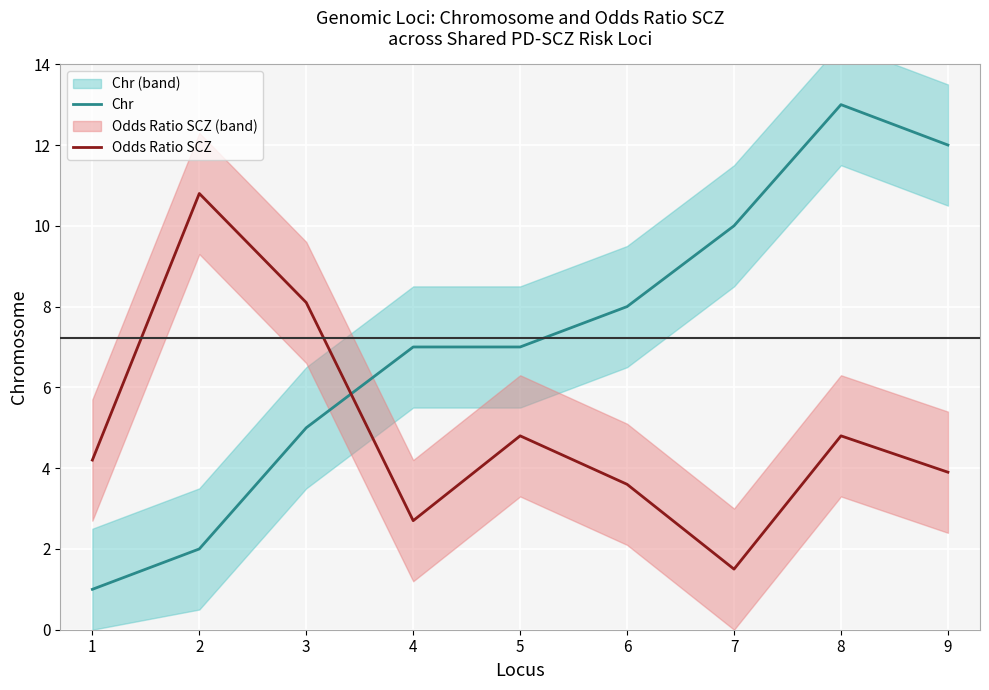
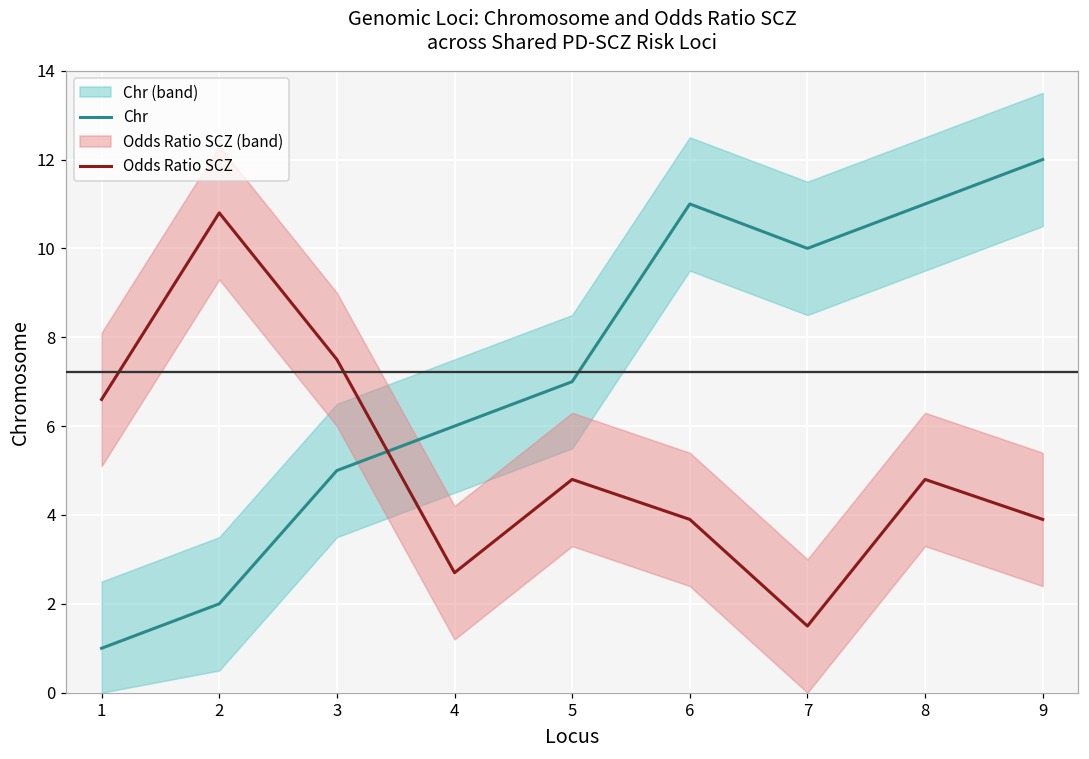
  {
    "Chr": {
      "1": 1,
      "2": 2,
      "3": 5,
-     "4": 7,
+     "4": 6,
      "5": 7,
-     "6": 8,
+     "6": 11,
      "7": 10,
-     "8": 13,
+     "8": 11,
      "9": 12
    },
    "Chr (band)": {
      "1": 2.5
    },
    "Odds Ratio SCZ": {
-     "1": 4.2,
+     "1": 6.6,
      "2": 10.8,
-     "3": 8.1,
+     "3": 7.5,
      "4": 2.7,
      "5": 4.8,
-     "6": 3.6,
+     "6": 3.9,
      "7": 1.5,
      "8": 4.8,
      "9": 3.9
    }
  }
